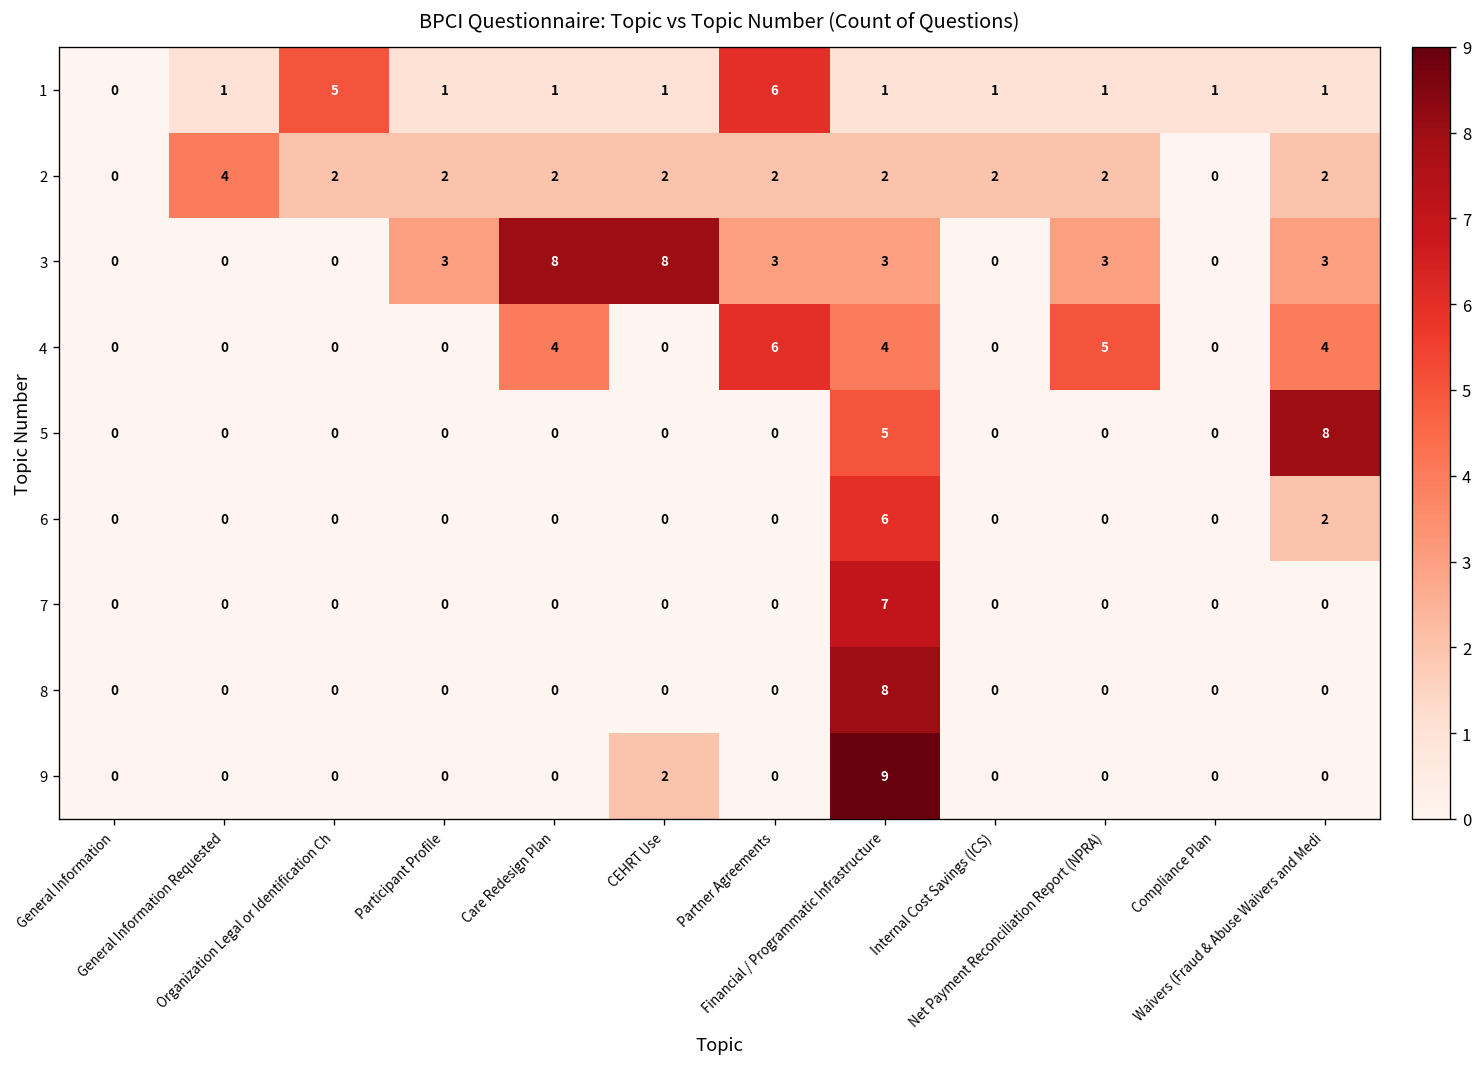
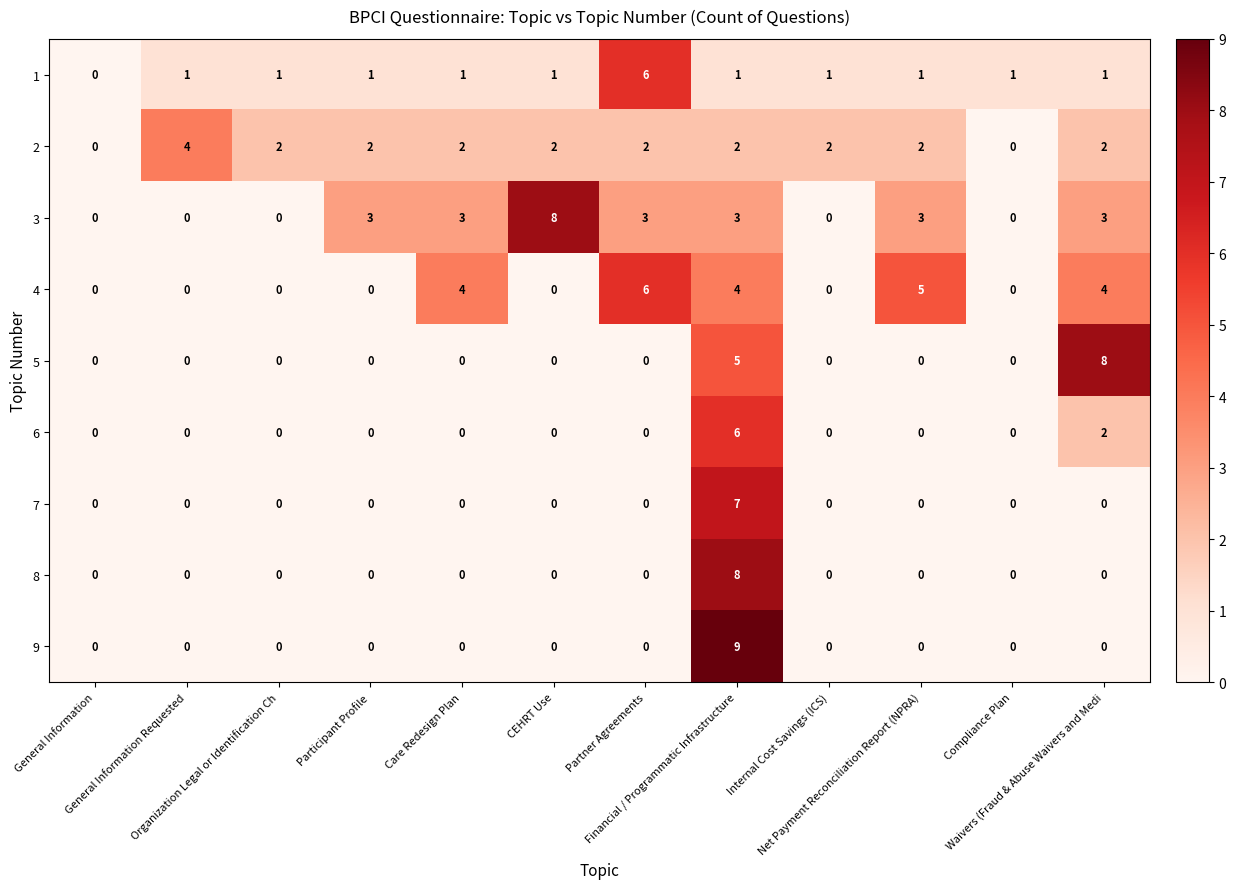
  {
    "1": {
      "General Information": 0,
      "General Information Requested": 1,
-     "Organization Legal or Identification Ch": 5,
+     "Organization Legal or Identification Ch": 1,
      "Participant Profile": 1,
      "Care Redesign Plan": 1,
      "CEHRT Use": 1,
      "Partner Agreements": 6,
      "Financial / Programmatic Infrastructure": 1,
      "Internal Cost Savings (ICS)": 1,
      "Net Payment Reconciliation Report (NPRA)": 1,
      "Compliance Plan": 1,
      "Waivers (Fraud & Abuse Waivers and Medi": 1
    },
    "2": {
      "General Information": 0,
      "General Information Requested": 4,
      "Organization Legal or Identification Ch": 2,
      "Participant Profile": 2,
      "Care Redesign Plan": 2,
      "CEHRT Use": 2,
      "Partner Agreements": 2,
      "Financial / Programmatic Infrastructure": 2,
      "Internal Cost Savings (ICS)": 2,
      "Net Payment Reconciliation Report (NPRA)": 2,
      "Compliance Plan": 0,
      "Waivers (Fraud & Abuse Waivers and Medi": 2
    },
    "3": {
      "General Information": 0,
      "General Information Requested": 0,
      "Organization Legal or Identification Ch": 0,
      "Participant Profile": 3,
-     "Care Redesign Plan": 8,
+     "Care Redesign Plan": 3,
      "CEHRT Use": 8,
      "Partner Agreements": 3,
      "Financial / Programmatic Infrastructure": 3,
      "Internal Cost Savings (ICS)": 0,
      "Net Payment Reconciliation Report (NPRA)": 3,
      "Compliance Plan": 0,
      "Waivers (Fraud & Abuse Waivers and Medi": 3
    },
    "4": {
      "General Information": 0,
      "General Information Requested": 0,
      "Organization Legal or Identification Ch": 0,
      "Participant Profile": 0,
      "Care Redesign Plan": 4,
      "CEHRT Use": 0,
      "Partner Agreements": 6,
      "Financial / Programmatic Infrastructure": 4,
      "Internal Cost Savings (ICS)": 0,
      "Net Payment Reconciliation Report (NPRA)": 5,
      "Compliance Plan": 0,
      "Waivers (Fraud & Abuse Waivers and Medi": 4
    },
    "5": {
      "General Information": 0,
      "General Information Requested": 0,
      "Organization Legal or Identification Ch": 0,
      "Participant Profile": 0,
      "Care Redesign Plan": 0,
      "CEHRT Use": 0,
      "Partner Agreements": 0,
      "Financial / Programmatic Infrastructure": 5,
      "Internal Cost Savings (ICS)": 0,
      "Net Payment Reconciliation Report (NPRA)": 0,
      "Compliance Plan": 0,
      "Waivers (Fraud & Abuse Waivers and Medi": 8
    },
    "6": {
      "General Information": 0,
      "General Information Requested": 0,
      "Organization Legal or Identification Ch": 0,
      "Participant Profile": 0,
      "Care Redesign Plan": 0,
      "CEHRT Use": 0,
      "Partner Agreements": 0,
      "Financial / Programmatic Infrastructure": 6,
      "Internal Cost Savings (ICS)": 0,
      "Net Payment Reconciliation Report (NPRA)": 0,
      "Compliance Plan": 0,
      "Waivers (Fraud & Abuse Waivers and Medi": 2
    },
    "7": {
      "General Information": 0,
      "General Information Requested": 0,
      "Organization Legal or Identification Ch": 0,
      "Participant Profile": 0,
      "Care Redesign Plan": 0,
      "CEHRT Use": 0,
      "Partner Agreements": 0,
      "Financial / Programmatic Infrastructure": 7,
      "Internal Cost Savings (ICS)": 0,
      "Net Payment Reconciliation Report (NPRA)": 0,
      "Compliance Plan": 0,
      "Waivers (Fraud & Abuse Waivers and Medi": 0
    },
    "8": {
      "General Information": 0,
      "General Information Requested": 0,
      "Organization Legal or Identification Ch": 0,
      "Participant Profile": 0,
      "Care Redesign Plan": 0,
      "CEHRT Use": 0,
      "Partner Agreements": 0,
      "Financial / Programmatic Infrastructure": 8,
      "Internal Cost Savings (ICS)": 0,
      "Net Payment Reconciliation Report (NPRA)": 0,
      "Compliance Plan": 0,
      "Waivers (Fraud & Abuse Waivers and Medi": 0
    },
    "9": {
      "General Information": 0,
      "General Information Requested": 0,
      "Organization Legal or Identification Ch": 0,
      "Participant Profile": 0,
      "Care Redesign Plan": 0,
-     "CEHRT Use": 2,
+     "CEHRT Use": 0,
      "Partner Agreements": 0,
      "Financial / Programmatic Infrastructure": 9,
      "Internal Cost Savings (ICS)": 0,
      "Net Payment Reconciliation Report (NPRA)": 0,
      "Compliance Plan": 0,
      "Waivers (Fraud & Abuse Waivers and Medi": 0
    }
  }
